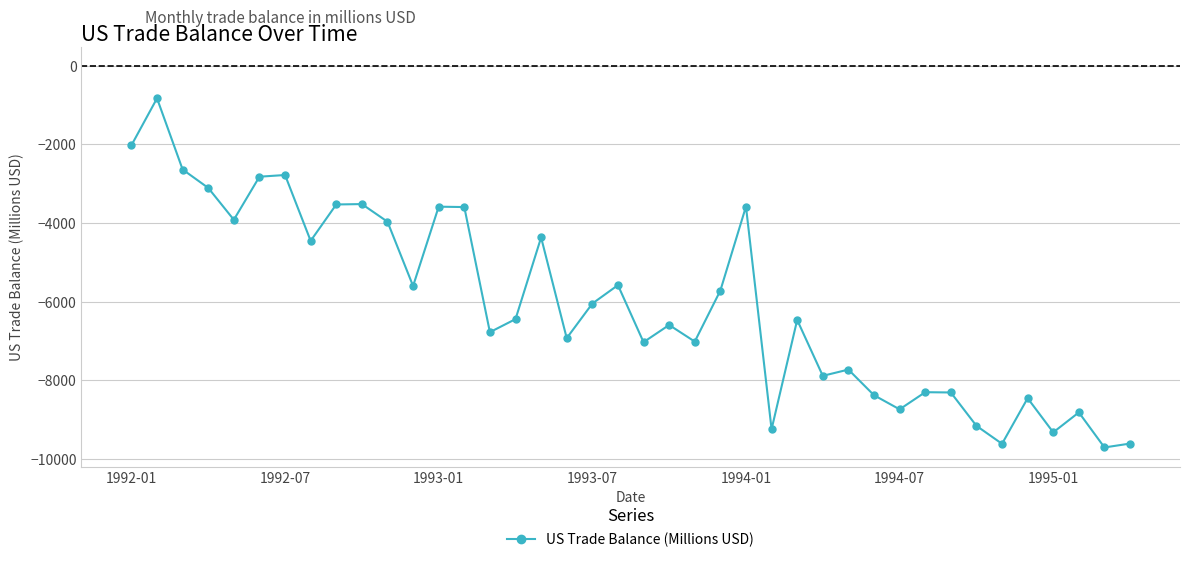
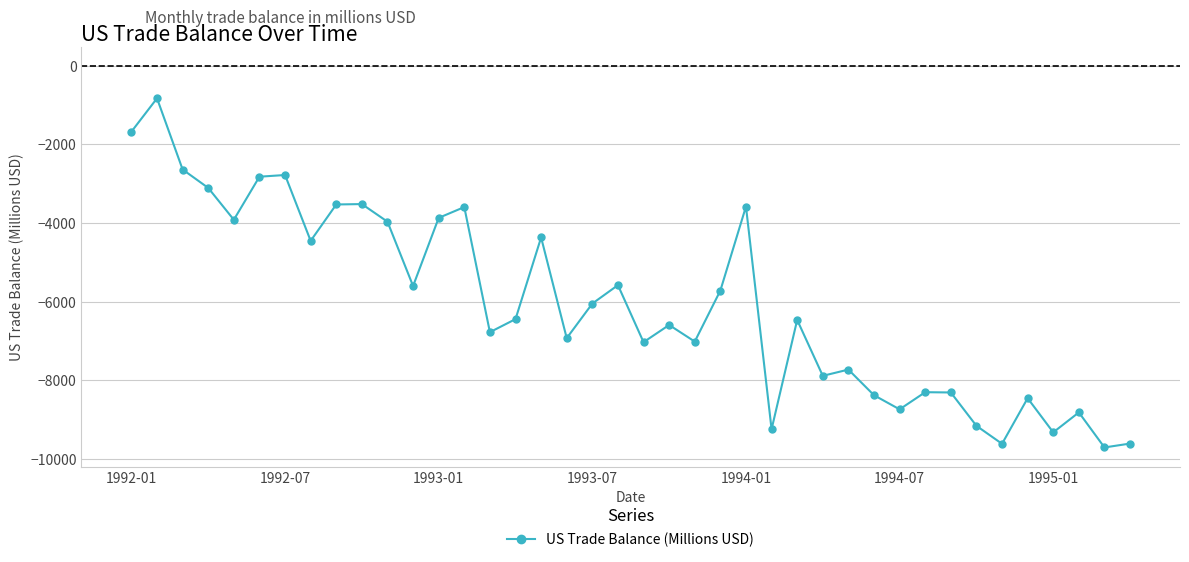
  {
-   "1992-01": -2000,
+   "1992-01": -1700,
    "1992-07": -2800,
-   "1993-01": -3600,
+   "1993-01": -3900,
    "1993-07": -6100,
    "1994-01": -3600,
    "1994-07": -8700,
    "1995-01": -9300
  }
